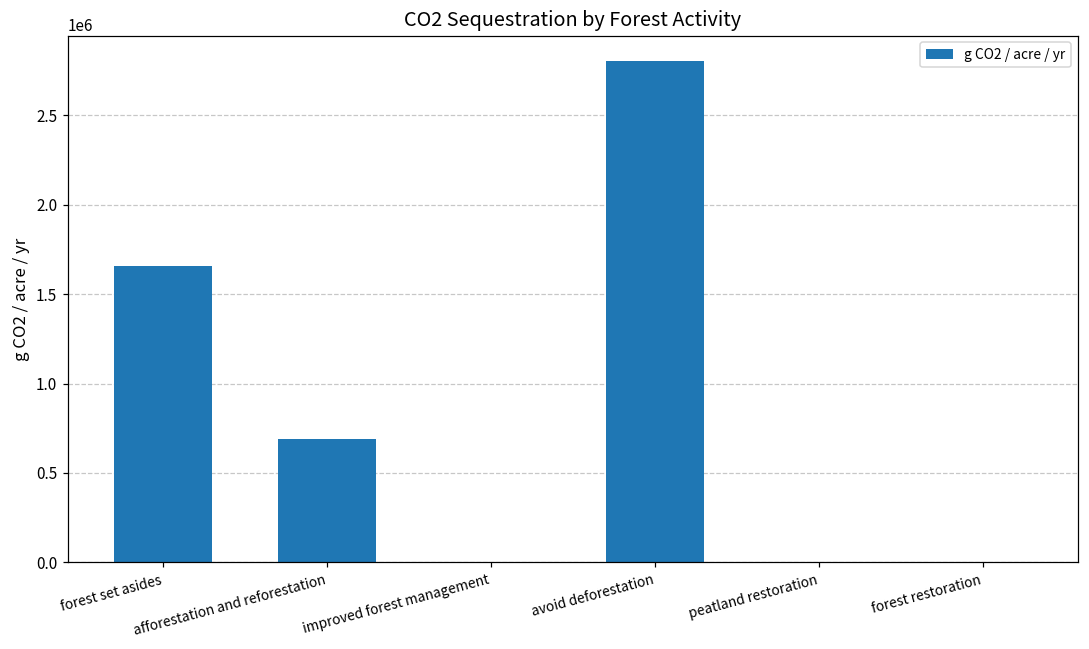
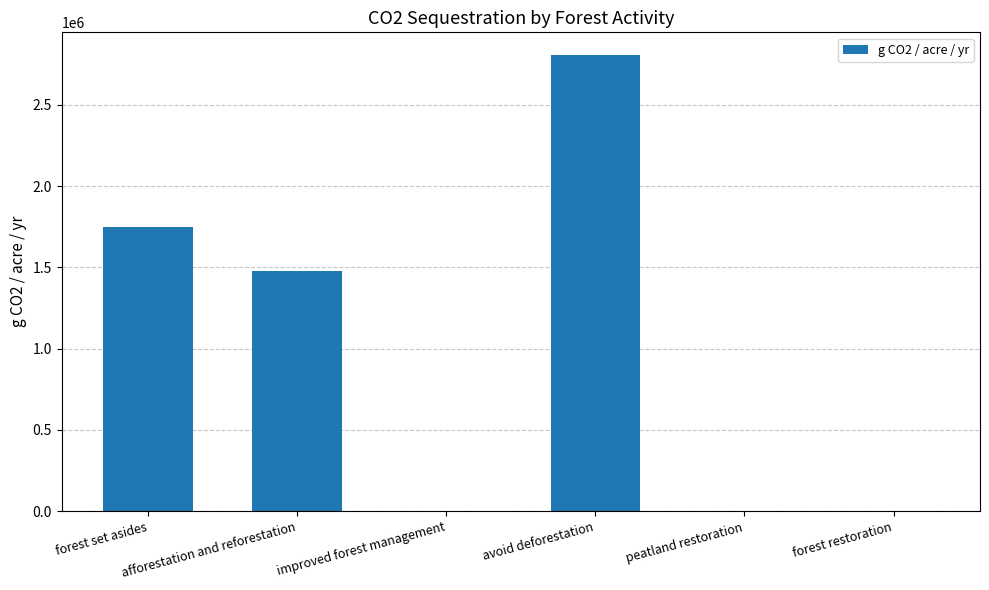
  {
-   "forest set asides": 1660000,
-   "afforestation and reforestation": 690000,
+   "forest set asides": 1750000,
+   "afforestation and reforestation": 1470000,
    "improved forest management": 0,
    "avoid deforestation": 2800000,
    "peatland restoration": 0,
    "forest restoration": 0
  }
